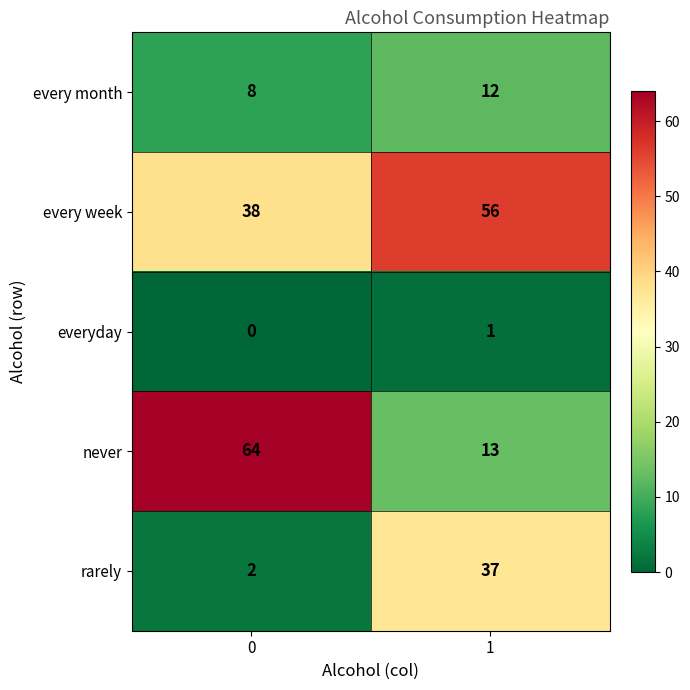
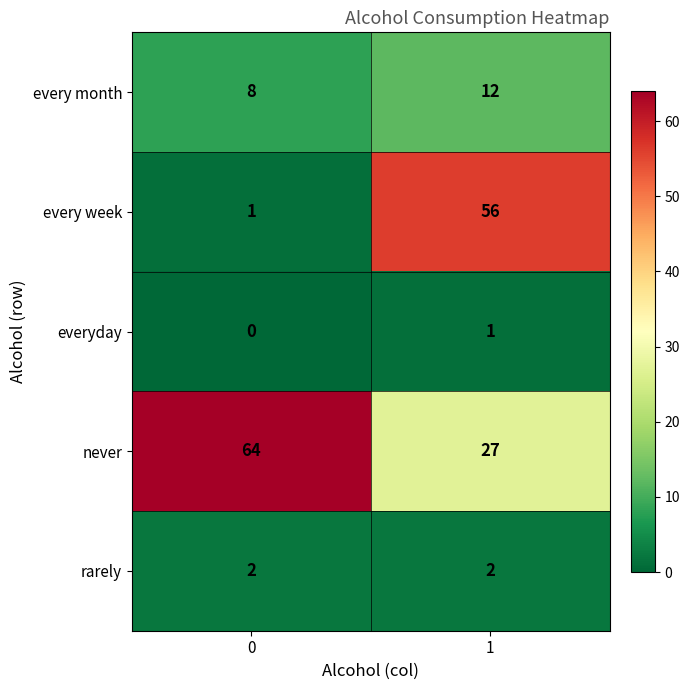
  {
    "every month": {
      "0": 8,
      "1": 12
    },
    "every week": {
-     "0": 38,
+     "0": 1,
      "1": 56
    },
    "everyday": {
      "0": 0,
      "1": 1
    },
    "never": {
      "0": 64,
-     "1": 13
+     "1": 27
    },
    "rarely": {
      "0": 2,
-     "1": 37
+     "1": 2
    }
  }
